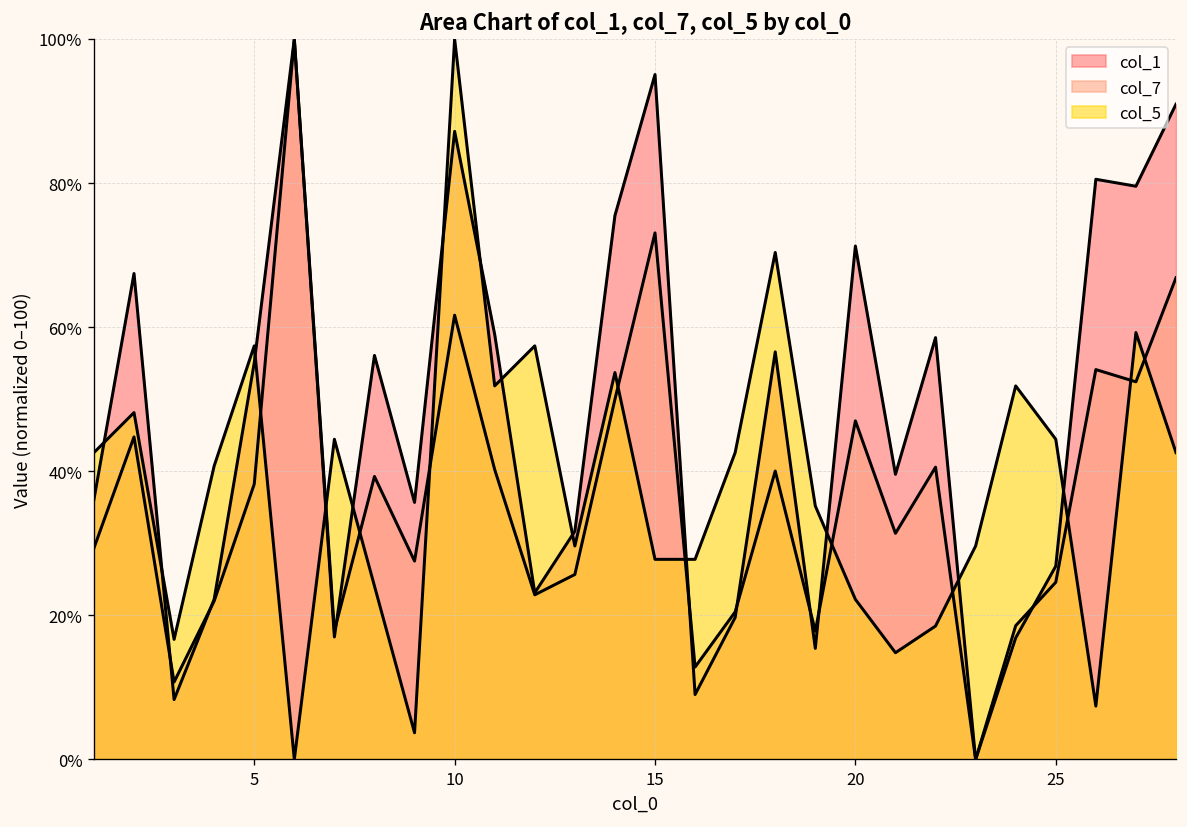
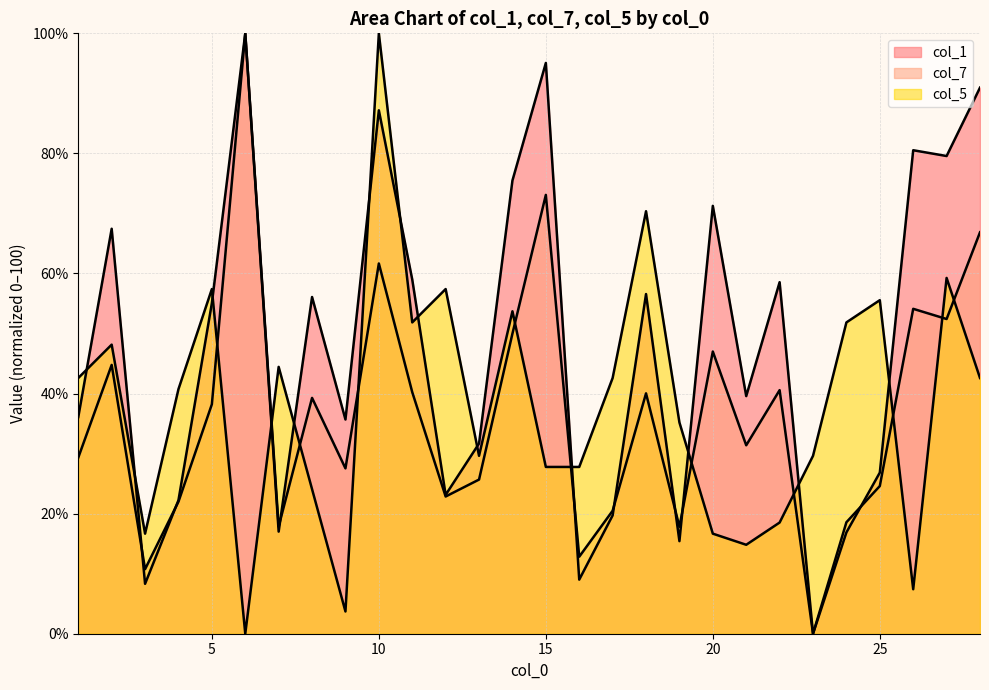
  {
    "col_5": {
      "5": "57%",
      "10": "100%",
      "15": "28%",
-     "20": "22%",
-     "25": "44%"
+     "20": "17%",
+     "25": "56%"
    }
  }
